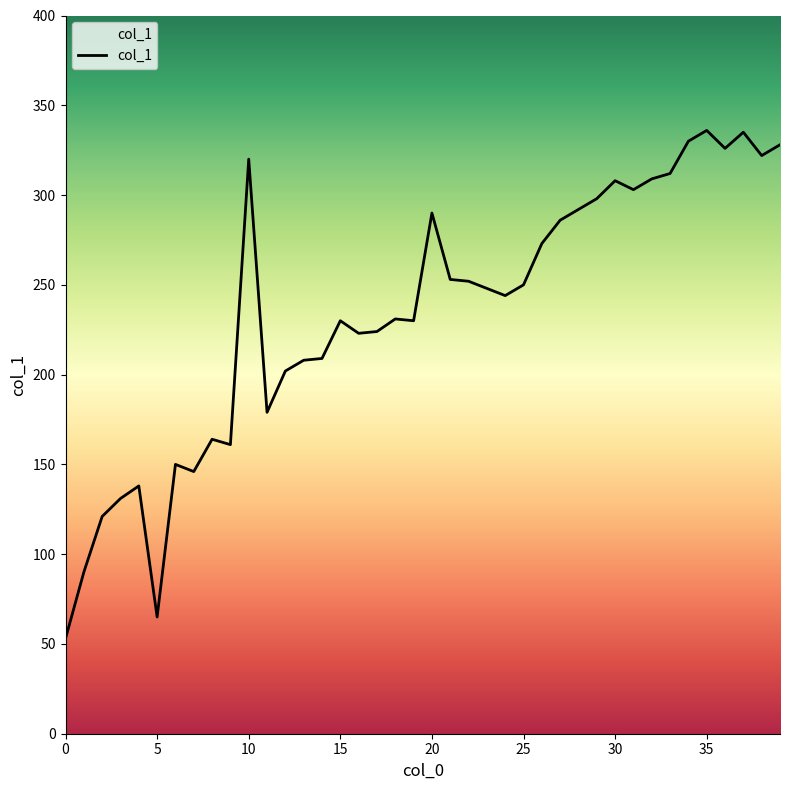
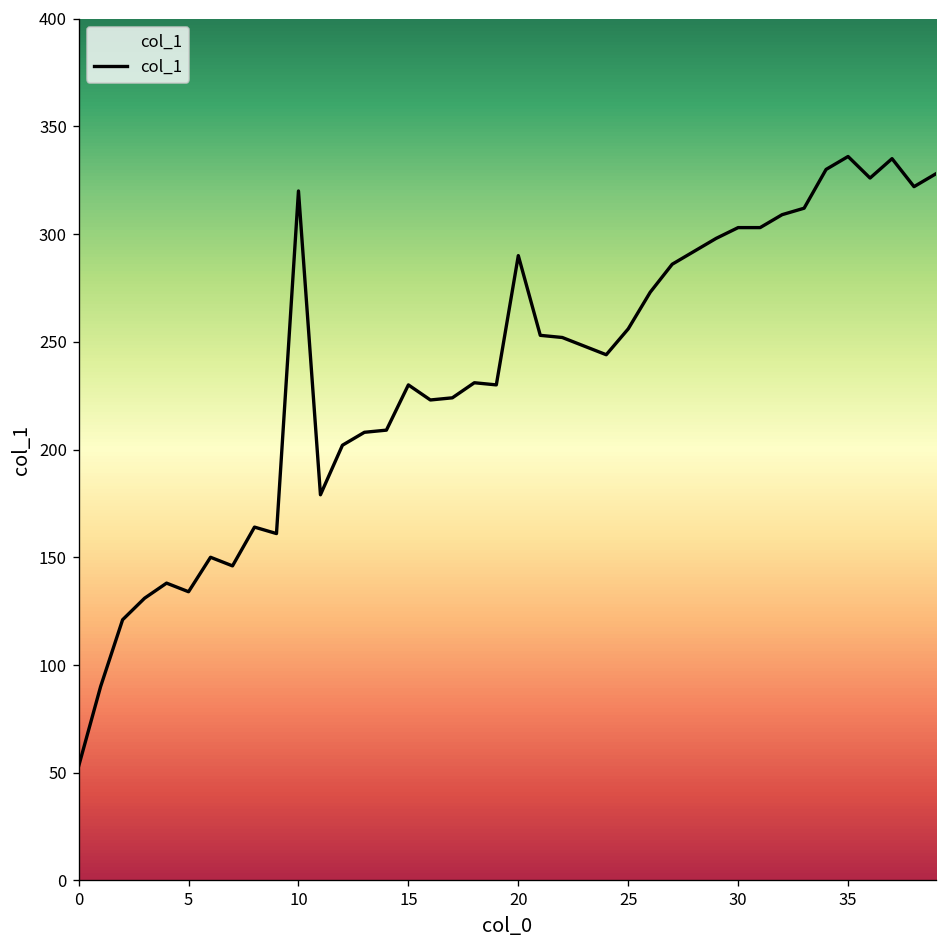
  {
    "0": 53,
-   "5": 65,
+   "5": 134,
    "10": 320,
    "15": 230,
    "20": 290,
-   "25": 250,
-   "30": 308,
+   "25": 256,
+   "30": 303,
    "35": 336
  }
